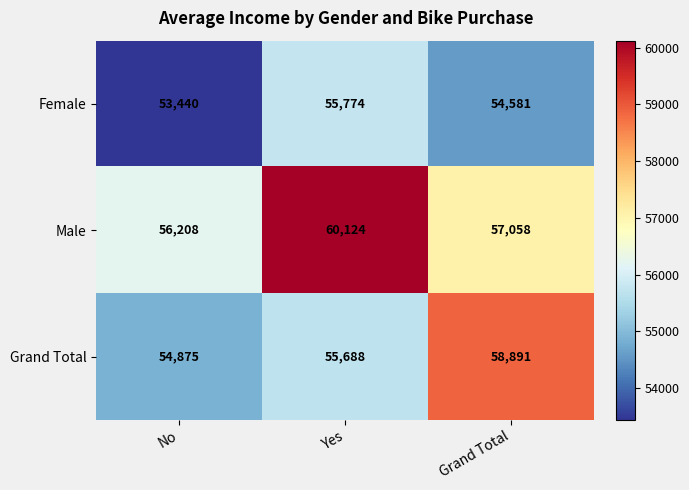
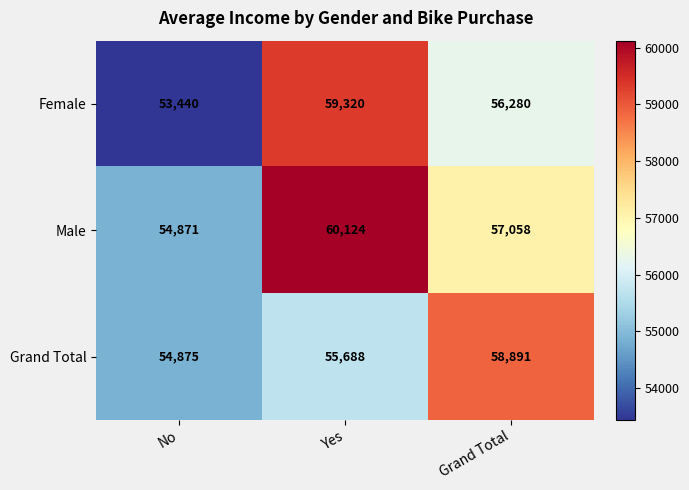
  {
    "Female": {
      "No": "53,440",
-     "Yes": "55,774",
-     "Grand Total": "54,581"
+     "Yes": "59,320",
+     "Grand Total": "56,280"
    },
    "Male": {
-     "No": "56,208",
+     "No": "54,871",
      "Yes": "60,124",
      "Grand Total": "57,058"
    },
    "Grand Total": {
      "No": "54,875",
      "Yes": "55,688",
      "Grand Total": "58,891"
    }
  }
